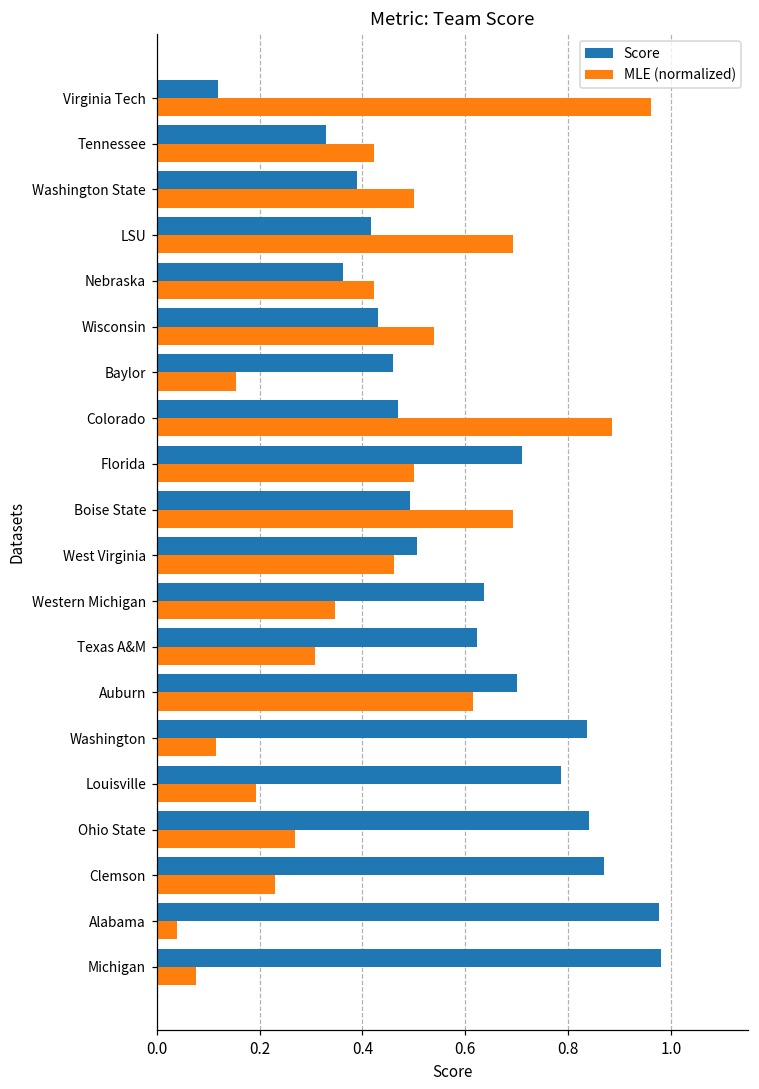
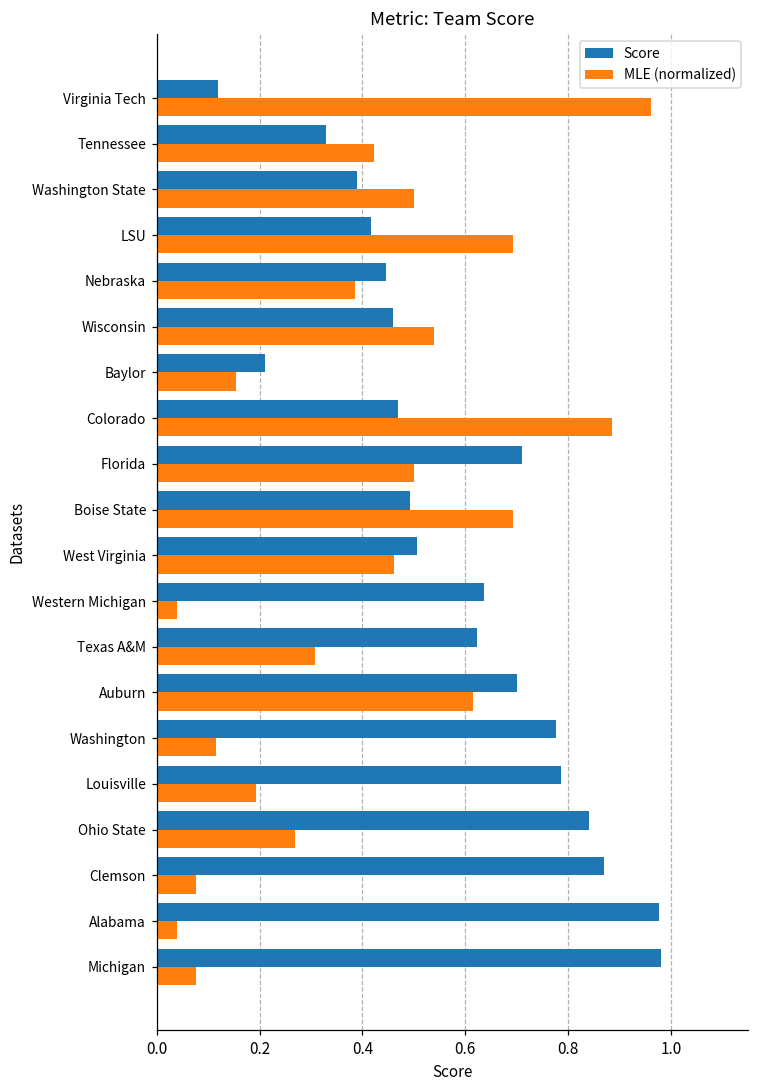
  {
    "Score": {
      "Virginia Tech": 0.12,
      "Tennessee": 0.33,
      "Washington State": 0.39,
      "LSU": 0.42,
-     "Nebraska": 0.36,
-     "Wisconsin": 0.43,
-     "Baylor": 0.46,
+     "Nebraska": 0.45,
+     "Wisconsin": 0.46,
+     "Baylor": 0.21,
      "Colorado": 0.47,
      "Florida": 0.71,
      "Boise State": 0.49,
      "West Virginia": 0.51,
      "Western Michigan": 0.64,
      "Texas A&M": 0.62,
      "Auburn": 0.70,
-     "Washington": 0.84,
+     "Washington": 0.78,
      "Louisville": 0.79,
      "Ohio State": 0.84,
      "Clemson": 0.87,
      "Alabama": 0.98,
      "Michigan": 0.98
    },
    "MLE (normalized)": {
      "Virginia Tech": 0.96,
      "Tennessee": 0.42,
      "Washington State": 0.50,
      "LSU": 0.69,
-     "Nebraska": 0.42,
+     "Nebraska": 0.38,
      "Wisconsin": 0.54,
      "Baylor": 0.15,
      "Colorado": 0.88,
      "Florida": 0.50,
      "Boise State": 0.69,
      "West Virginia": 0.46,
-     "Western Michigan": 0.35,
+     "Western Michigan": 0.04,
      "Texas A&M": 0.31,
      "Auburn": 0.62,
      "Washington": 0.12,
      "Louisville": 0.19,
      "Ohio State": 0.27,
-     "Clemson": 0.23,
+     "Clemson": 0.08,
      "Alabama": 0.04,
      "Michigan": 0.08
    }
  }
